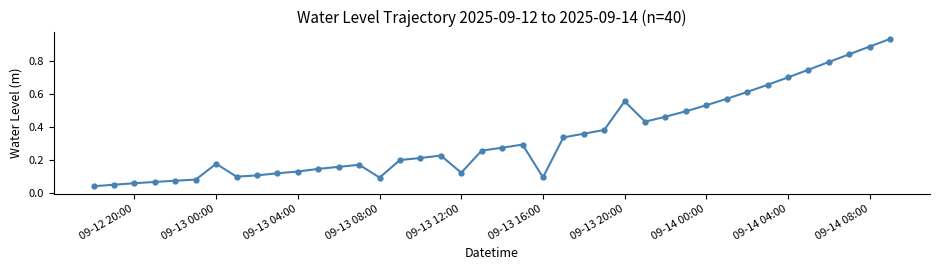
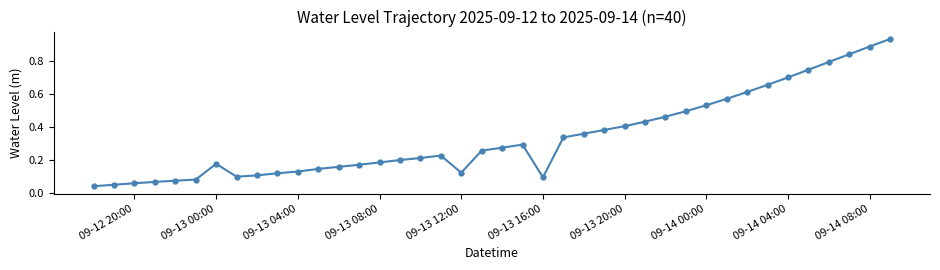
  {
    "09-12 20:00": 0.06,
    "09-13 00:00": 0.18,
    "09-13 04:00": 0.13,
-   "09-13 08:00": 0.09,
+   "09-13 08:00": 0.19,
    "09-13 12:00": 0.12,
    "09-13 16:00": 0.10,
-   "09-13 20:00": 0.56,
+   "09-13 20:00": 0.40,
    "09-14 00:00": 0.53,
    "09-14 04:00": 0.70,
    "09-14 08:00": 0.89
  }
